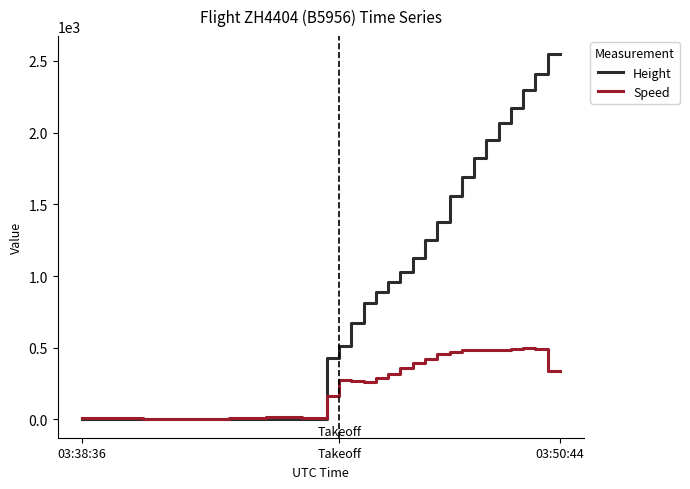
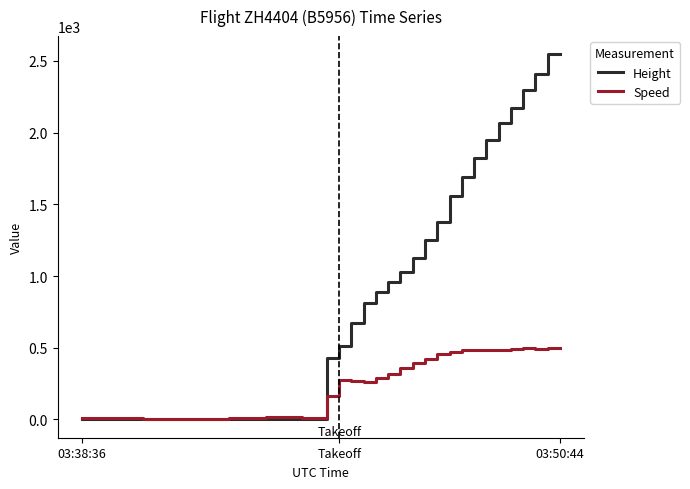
  {
    "Height": {
      "Takeoff": 430,
      "03:50:44": 2550
    },
    "Speed": {
      "Takeoff": 160,
-     "03:50:44": 340
+     "03:50:44": 500
    }
  }
